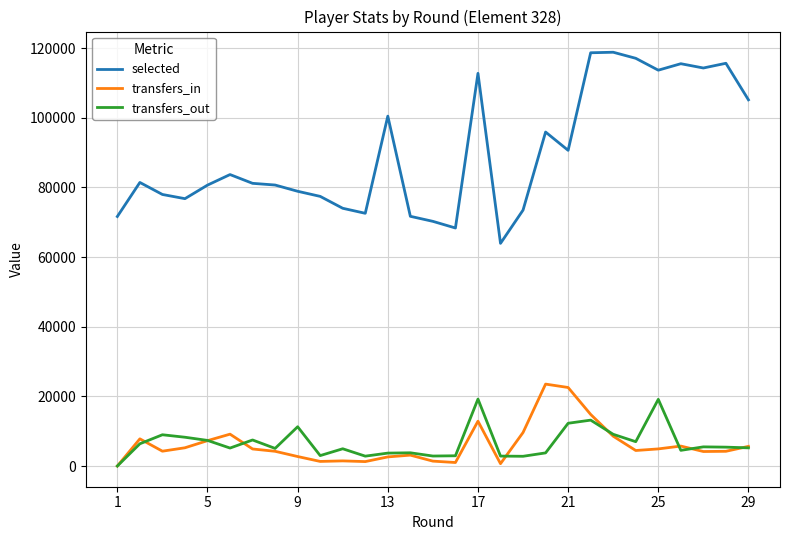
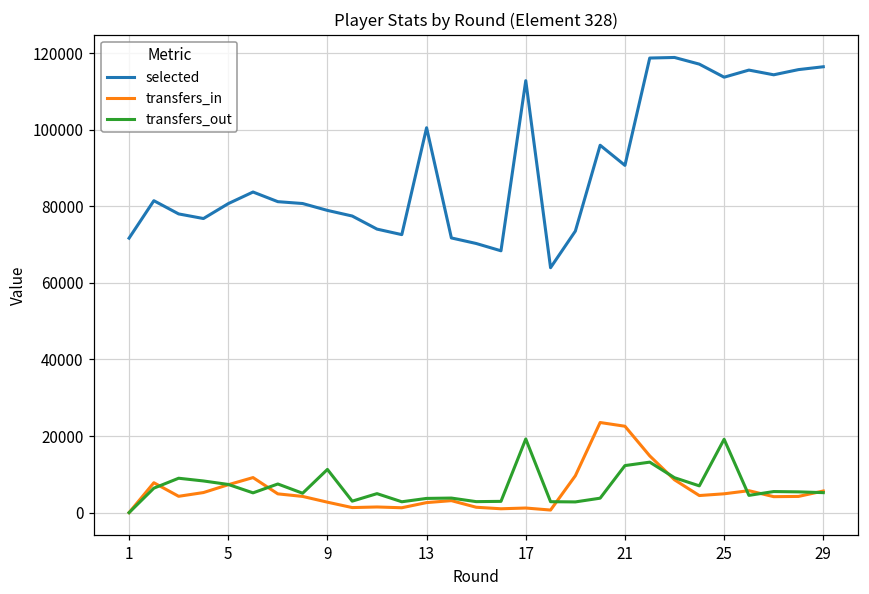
  {
    "selected": {
      "1": 72000,
      "5": 81000,
      "9": 79000,
      "13": 100000,
      "17": 113000,
      "21": 91000,
      "25": 114000,
-     "29": 105000
+     "29": 116000
    },
    "transfers_in": {
      "9": 3000,
      "13": 3000,
-     "17": 13000,
+     "17": 1000,
      "21": 23000,
      "25": 5000
    },
    "transfers_out": {
      "9": 11000,
      "13": 4000,
      "17": 19000,
      "21": 12000,
      "25": 19000
    }
  }
